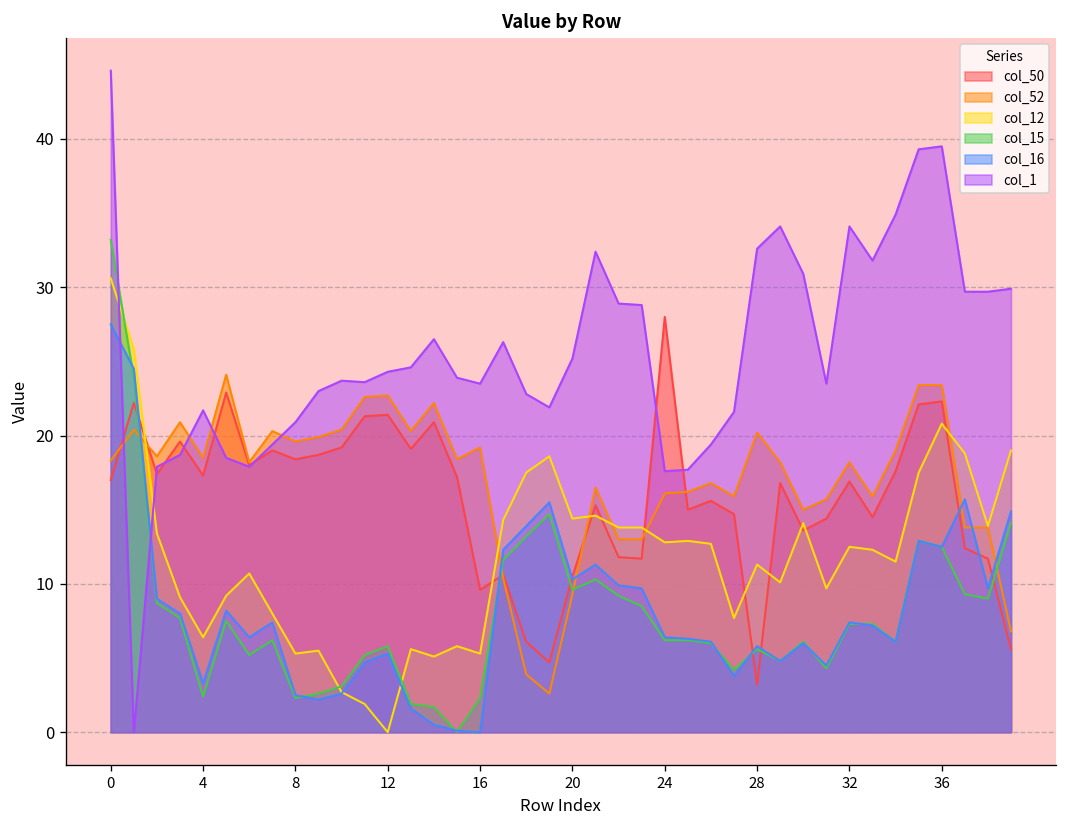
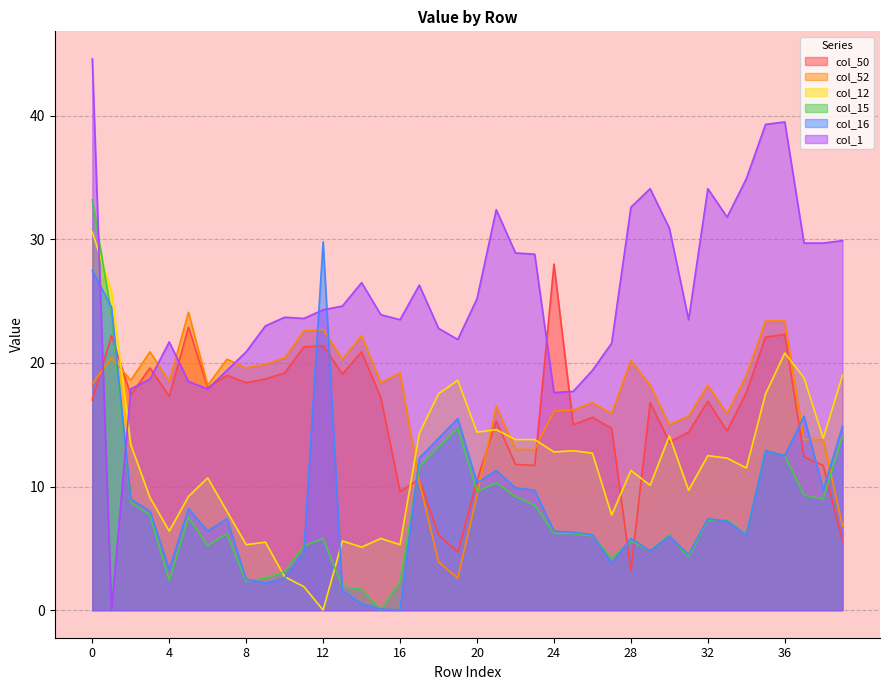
  {
    "col_50": {
      "0": 17.0,
      "4": 17.3,
      "8": 18.4,
      "12": 21.4,
      "16": 9.6,
      "24": 28.0,
      "28": 3.2,
      "32": 16.9,
      "36": 22.3
    },
    "col_52": {
      "0": 18.3,
      "4": 18.5,
      "8": 19.6,
      "12": 22.7,
      "16": 19.2,
      "20": 9.3,
      "24": 16.1,
      "28": 20.2,
      "32": 18.2,
      "36": 23.4
    },
    "col_12": {
      "0": 30.6,
      "4": 6.4,
      "8": 5.3,
      "12": 0.0,
      "16": 5.3,
      "20": 14.4,
      "24": 12.8,
      "28": 11.3,
      "32": 12.5,
      "36": 20.8
    },
    "col_15": {
      "0": 33.2,
      "4": 2.4,
      "12": 5.8,
      "16": 2.3,
      "20": 9.6
    },
    "col_16": {
      "0": 27.5,
      "4": 3.3,
-     "12": 5.3,
+     "12": 29.8,
      "16": 0.0
    },
    "col_1": {
      "0": 44.6,
      "4": 21.7,
      "8": 20.9,
      "12": 24.3,
      "16": 23.5,
      "20": 25.2,
      "24": 17.6,
      "28": 32.6,
      "32": 34.1,
      "36": 39.5
    }
  }
